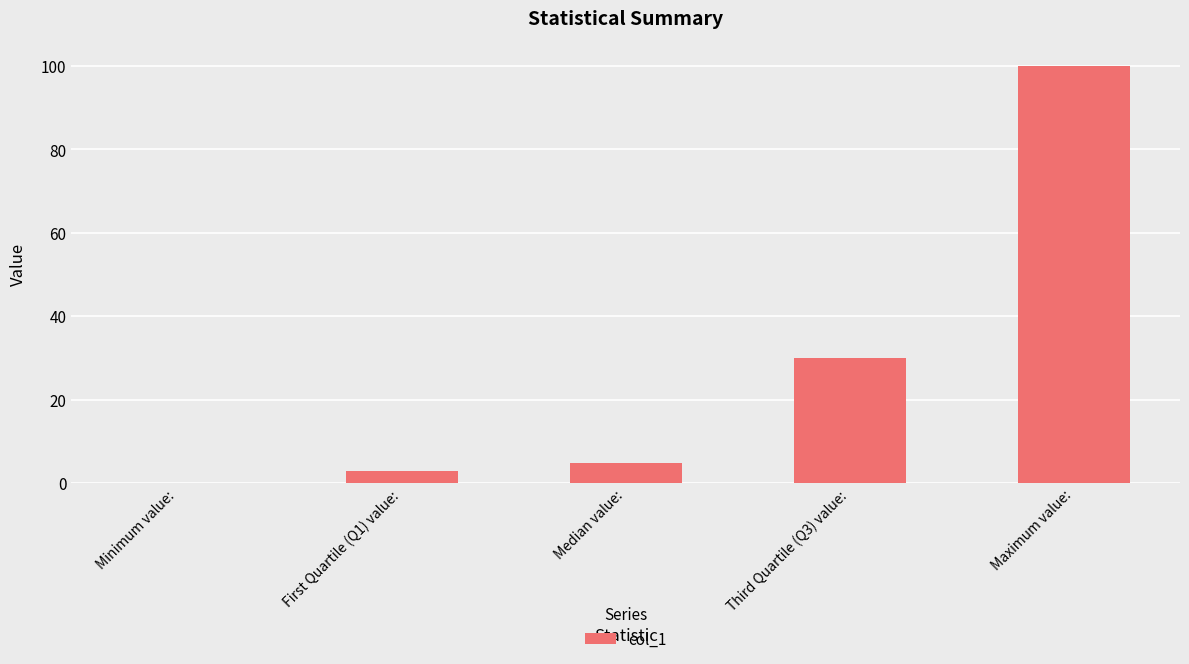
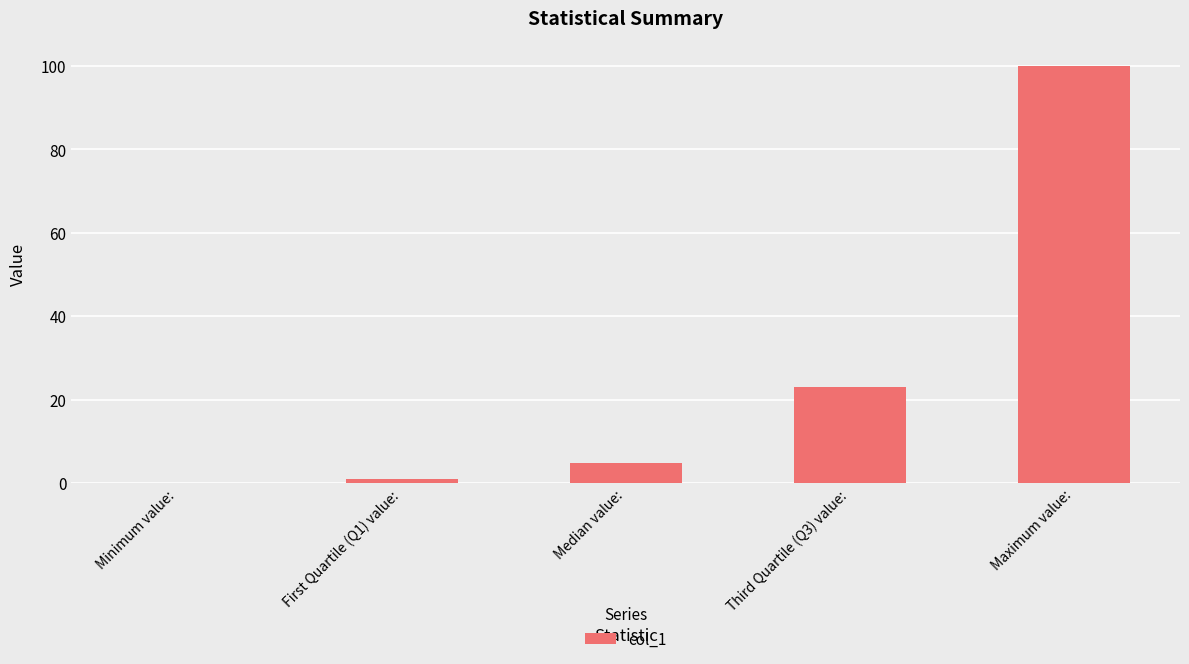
  {
    "Minimum value:": 0,
-   "First Quartile (Q1) value:": 3,
+   "First Quartile (Q1) value:": 1,
    "Median value:": 5,
-   "Third Quartile (Q3) value:": 30,
+   "Third Quartile (Q3) value:": 23,
    "Maximum value:": 100
  }
